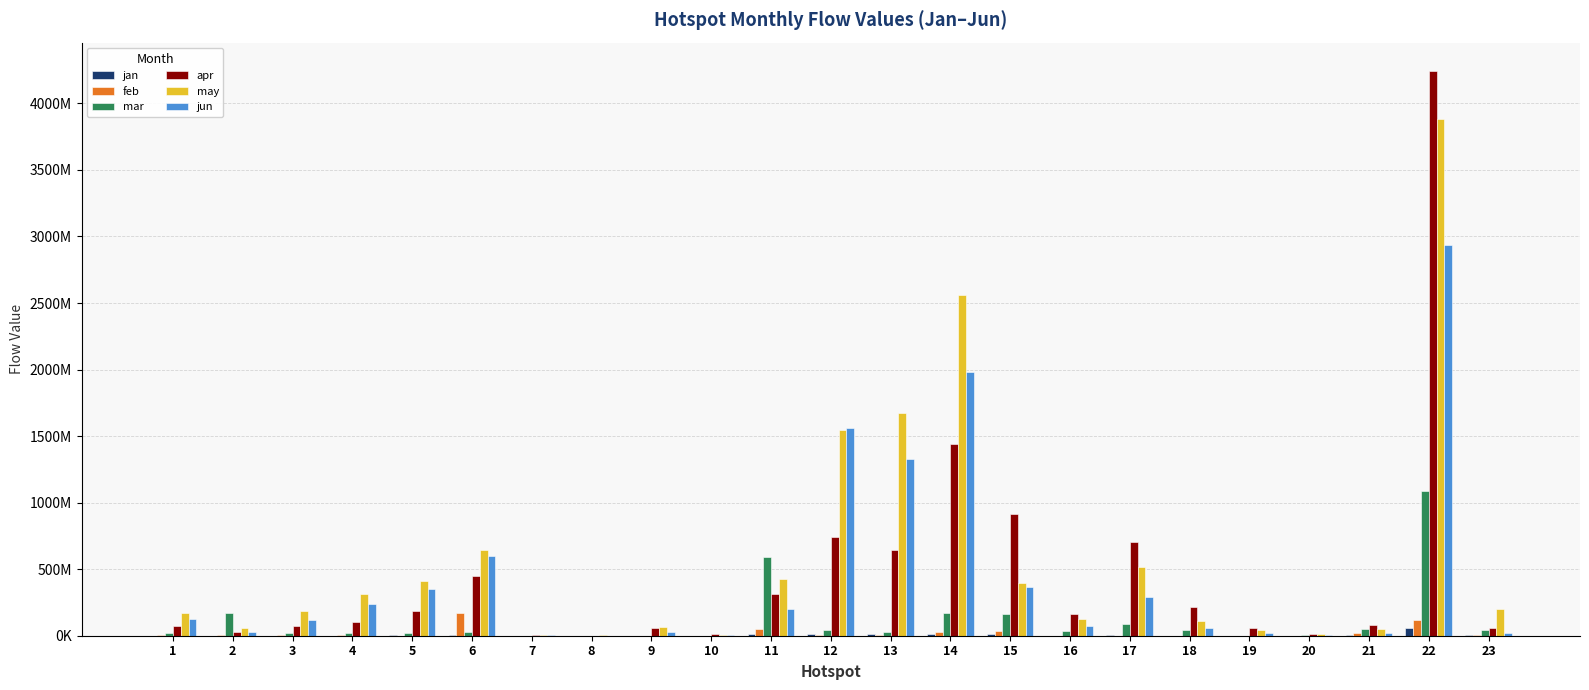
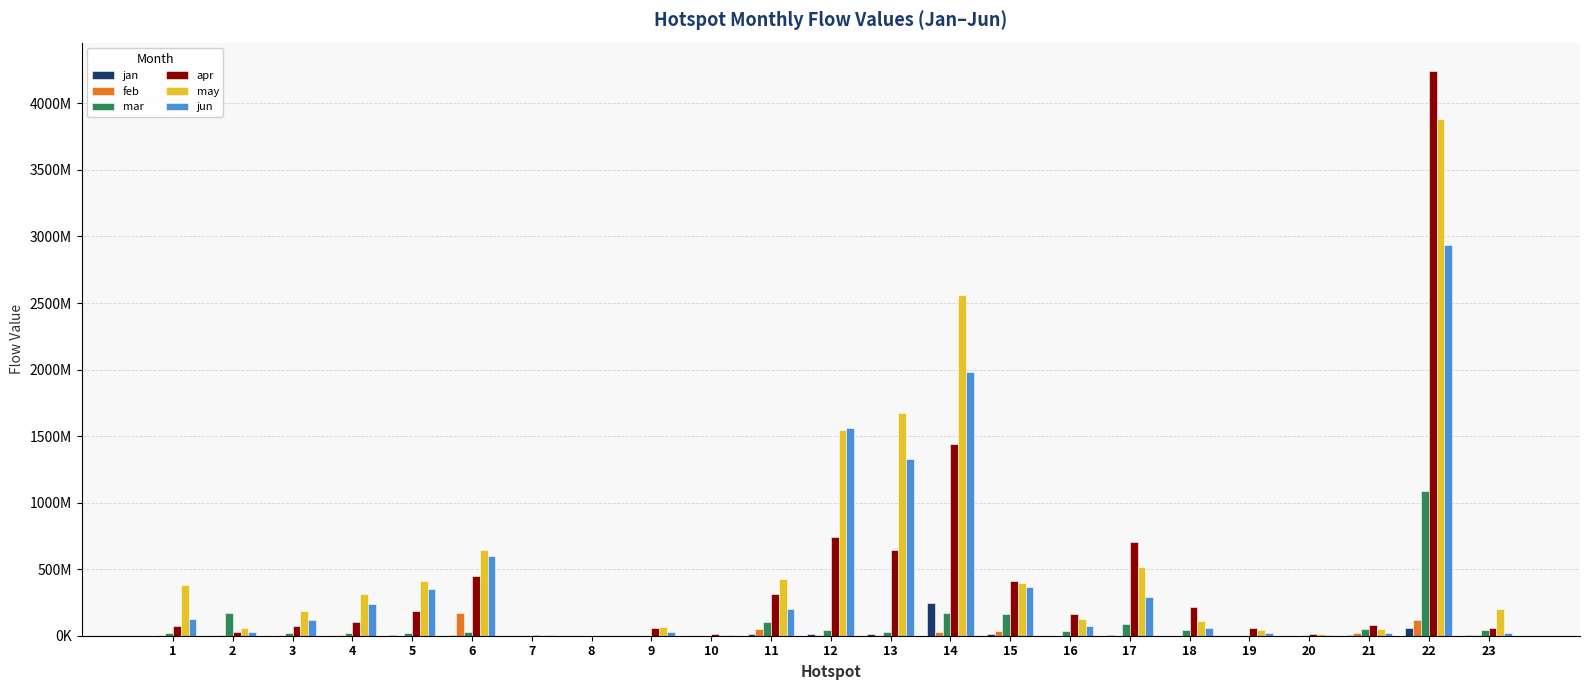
  {
    "jan": {
-     "14": 10000000,
+     "14": 240000000,
      "22": 60000000
    },
    "feb": {
      "6": 170000000,
      "11": 50000000,
      "14": 20000000,
      "15": 40000000,
      "21": 20000000,
      "22": 110000000
    },
    "mar": {
      "1": 20000000,
      "2": 170000000,
      "3": 20000000,
      "4": 20000000,
      "5": 20000000,
      "6": 30000000,
-     "11": 590000000,
+     "11": 100000000,
      "12": 40000000,
      "13": 30000000,
      "14": 170000000,
      "15": 170000000,
      "16": 40000000,
      "17": 90000000,
      "18": 40000000,
      "21": 50000000,
      "22": 1090000000,
      "23": 50000000
    },
    "apr": {
      "1": 70000000,
      "2": 30000000,
      "3": 70000000,
      "4": 110000000,
      "5": 180000000,
      "6": 450000000,
      "9": 60000000,
      "11": 310000000,
      "12": 740000000,
      "13": 650000000,
      "14": 1440000000,
-     "15": 910000000,
+     "15": 410000000,
      "16": 160000000,
      "17": 710000000,
      "18": 220000000,
      "19": 60000000,
      "21": 80000000,
      "22": 4240000000,
      "23": 60000000
    },
    "may": {
-     "1": 170000000,
+     "1": 380000000,
      "2": 60000000,
      "3": 190000000,
      "4": 310000000,
      "5": 410000000,
      "6": 650000000,
      "9": 60000000,
      "11": 420000000,
      "12": 1550000000,
      "13": 1680000000,
      "14": 2560000000,
      "15": 400000000,
      "16": 120000000,
      "17": 510000000,
      "18": 110000000,
      "19": 50000000,
      "21": 50000000,
      "22": 3880000000,
      "23": 200000000
    },
    "jun": {
      "1": 130000000,
      "2": 30000000,
      "3": 120000000,
      "4": 240000000,
      "5": 350000000,
      "6": 600000000,
      "9": 30000000,
      "11": 200000000,
      "12": 1560000000,
      "13": 1330000000,
      "14": 1980000000,
      "15": 370000000,
      "16": 70000000,
      "17": 290000000,
      "18": 60000000,
      "19": 20000000,
      "21": 20000000,
      "22": 2940000000,
      "23": 20000000
    }
  }
